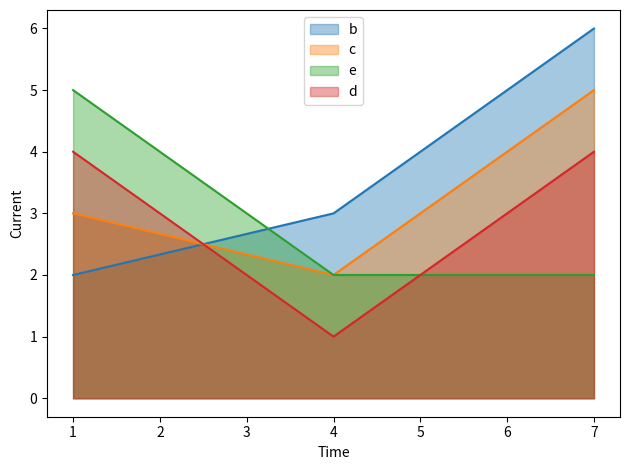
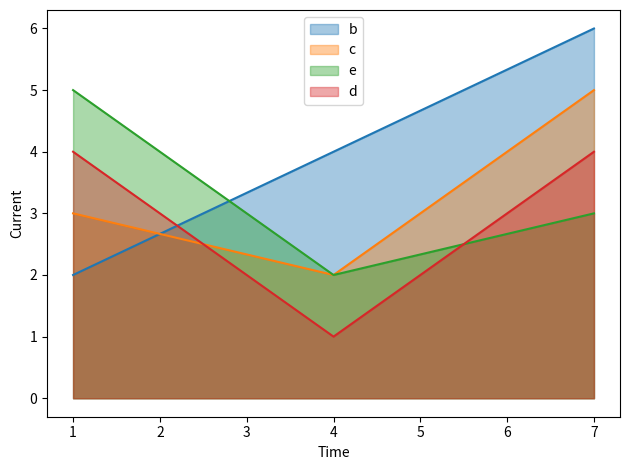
  {
    "b": {
      "1": 2,
-     "4": 3,
+     "4": 4,
      "7": 6
    },
    "e": {
      "1": 5,
-     "7": 2
+     "7": 3
    }
  }
